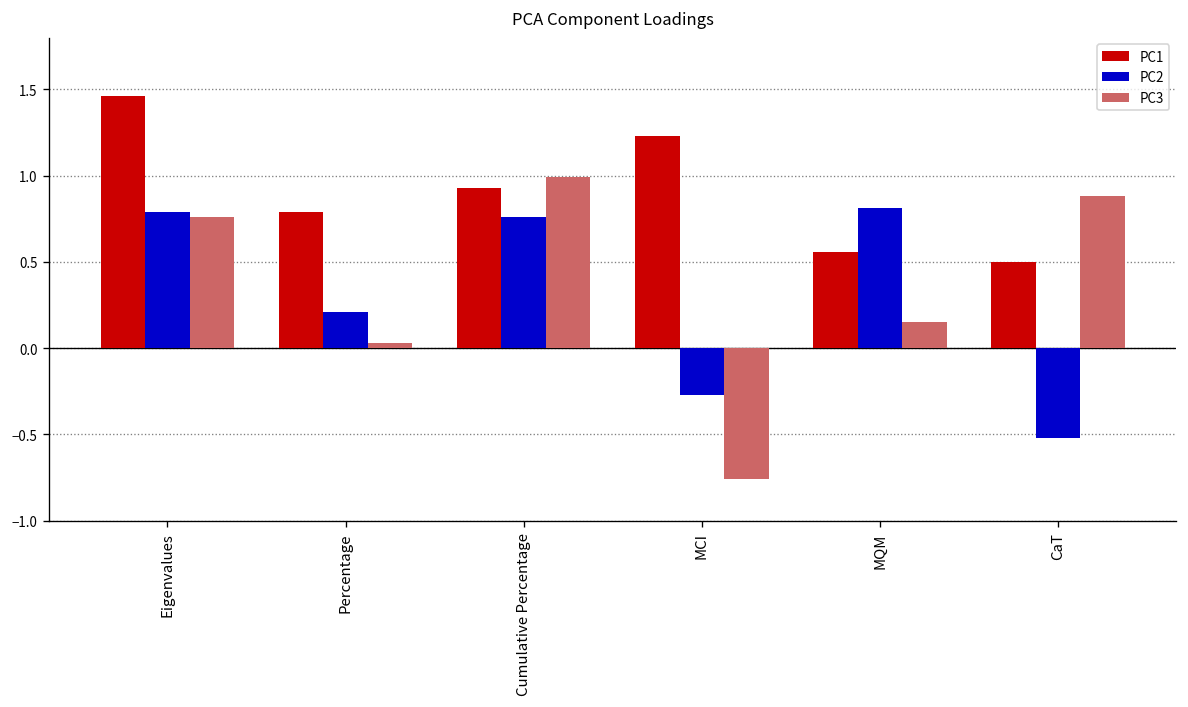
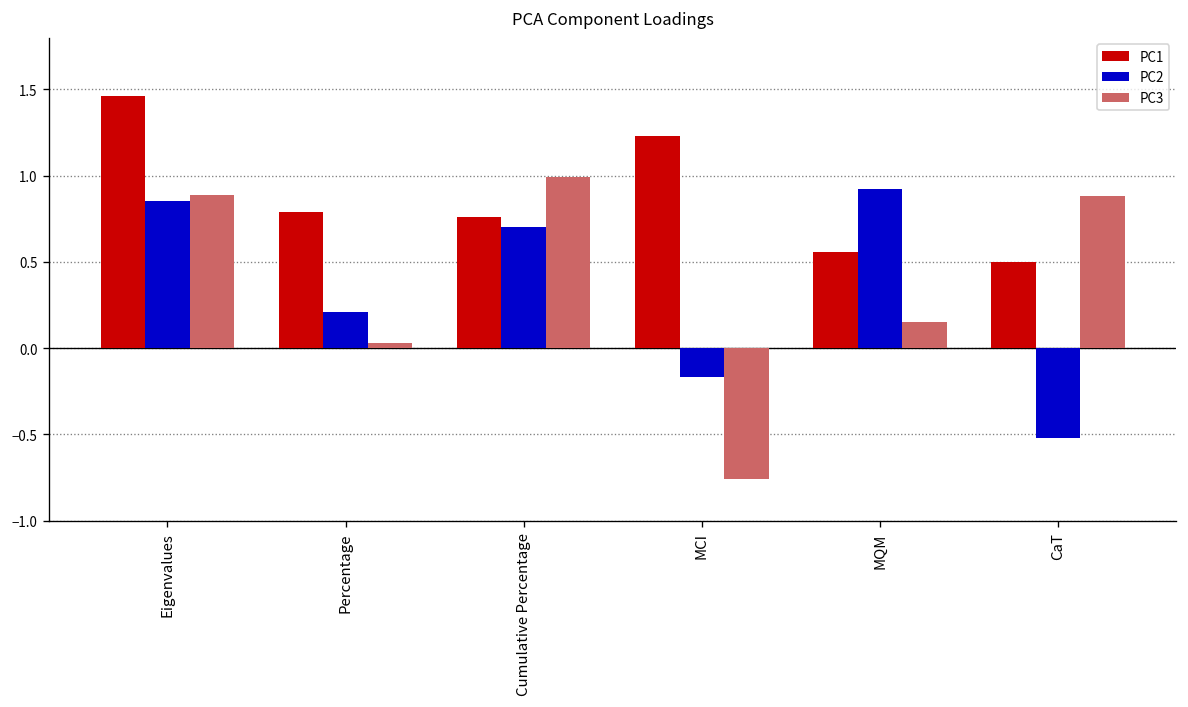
  {
    "PC1": {
      "Eigenvalues": 1.46,
      "Percentage": 0.79,
-     "Cumulative Percentage": 0.93,
+     "Cumulative Percentage": 0.76,
      "MCI": 1.23,
      "MQM": 0.56,
      "CaT": 0.50
    },
    "PC2": {
-     "Eigenvalues": 0.79,
+     "Eigenvalues": 0.85,
      "Percentage": 0.21,
-     "Cumulative Percentage": 0.76,
-     "MCI": -0.27,
-     "MQM": 0.81,
+     "Cumulative Percentage": 0.70,
+     "MCI": -0.17,
+     "MQM": 0.92,
      "CaT": -0.52
    },
    "PC3": {
-     "Eigenvalues": 0.76,
+     "Eigenvalues": 0.89,
      "Percentage": 0.03,
      "Cumulative Percentage": 0.99,
      "MCI": -0.76,
      "MQM": 0.15,
      "CaT": 0.88
    }
  }
